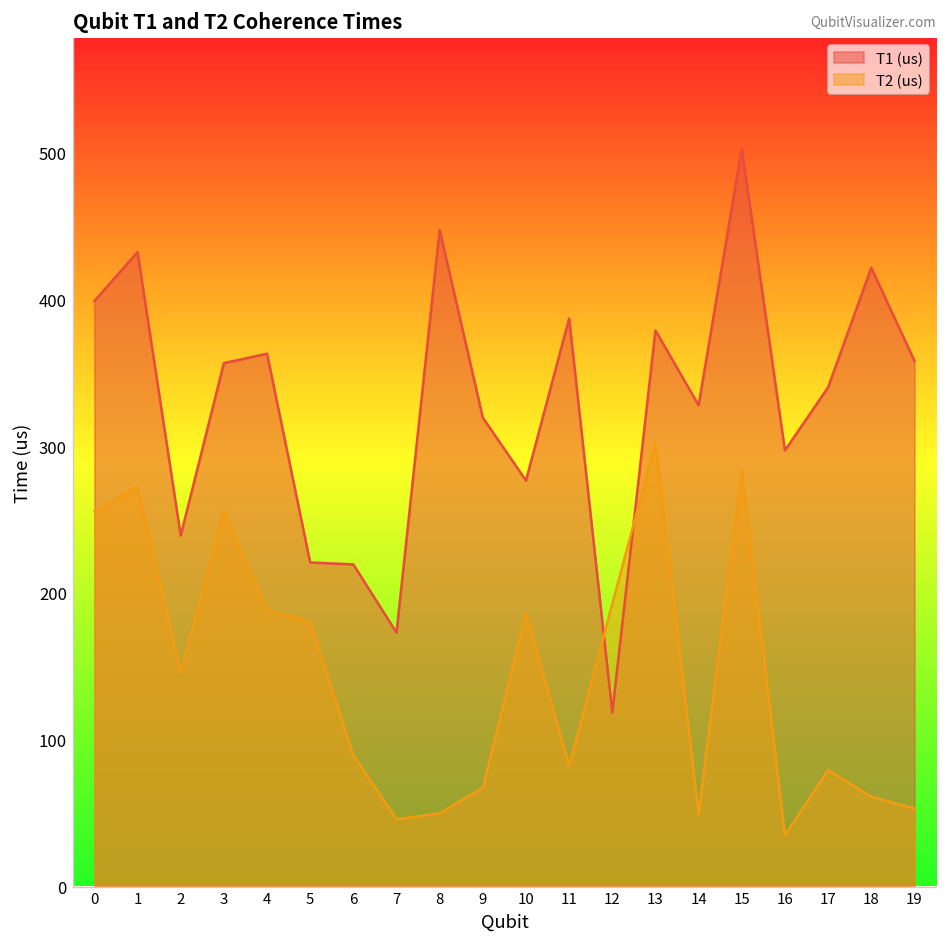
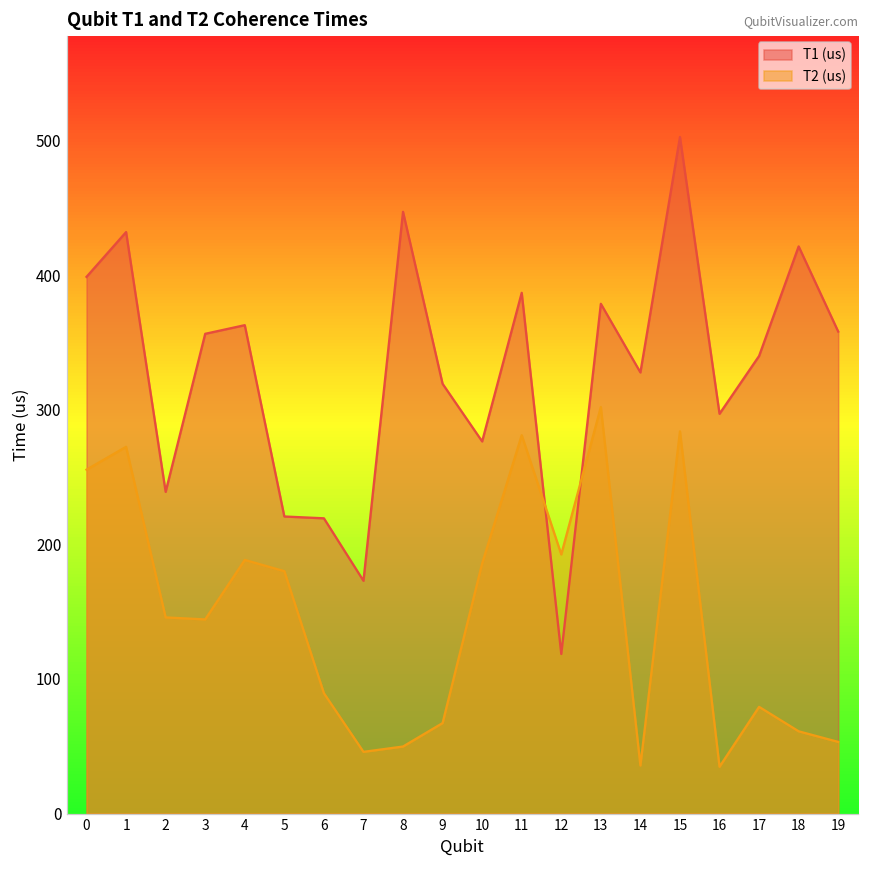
  {
    "T1 (us)": {
      "0": 399,
      "1": 432,
      "2": 239,
      "3": 357,
      "4": 363,
      "5": 221,
      "6": 219,
      "7": 173,
      "8": 447,
      "9": 319,
      "10": 277,
      "11": 387,
      "12": 119,
      "13": 379,
      "14": 328,
      "15": 503,
      "16": 297,
      "17": 340,
      "18": 422,
      "19": 358
    },
    "T2 (us)": {
      "0": 256,
      "1": 273,
      "2": 146,
-     "3": 256,
+     "3": 144,
      "4": 188,
      "5": 180,
      "6": 89,
      "7": 46,
      "8": 50,
      "9": 67,
      "10": 186,
-     "11": 82,
+     "11": 281,
      "12": 193,
      "13": 302,
-     "14": 49,
+     "14": 36,
      "15": 284,
      "16": 35,
      "17": 79,
      "18": 61,
      "19": 53
    }
  }
